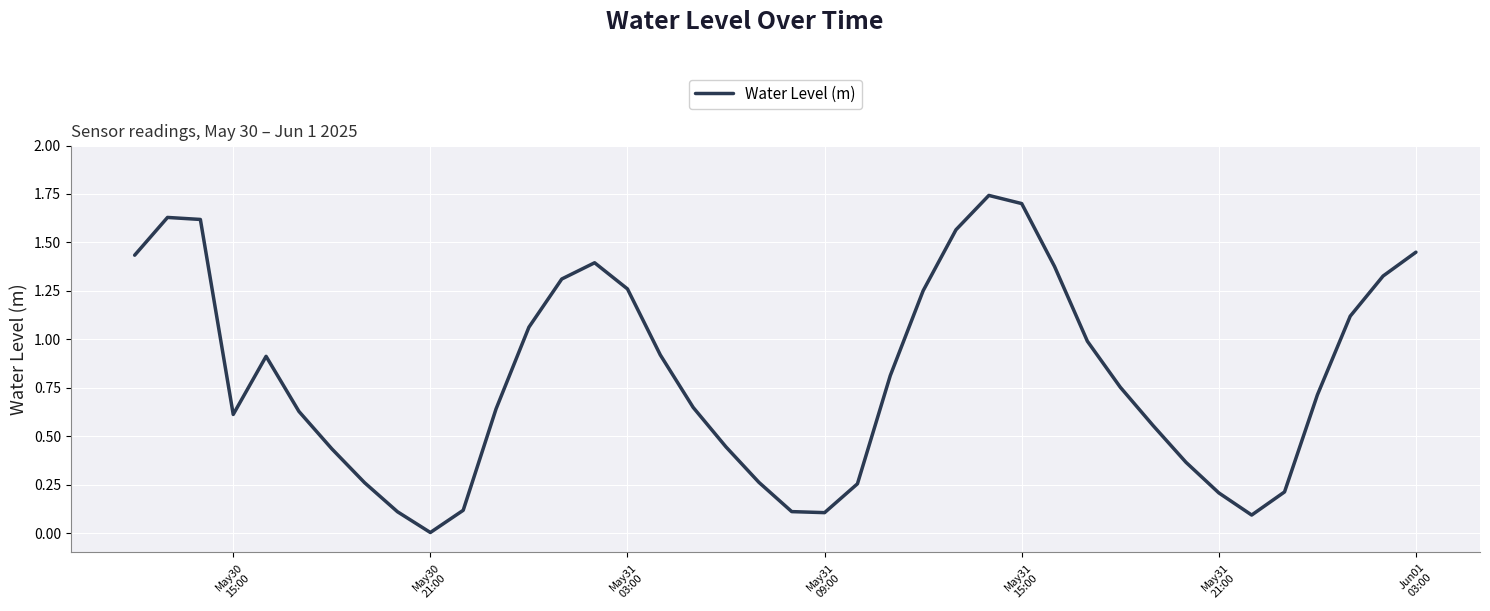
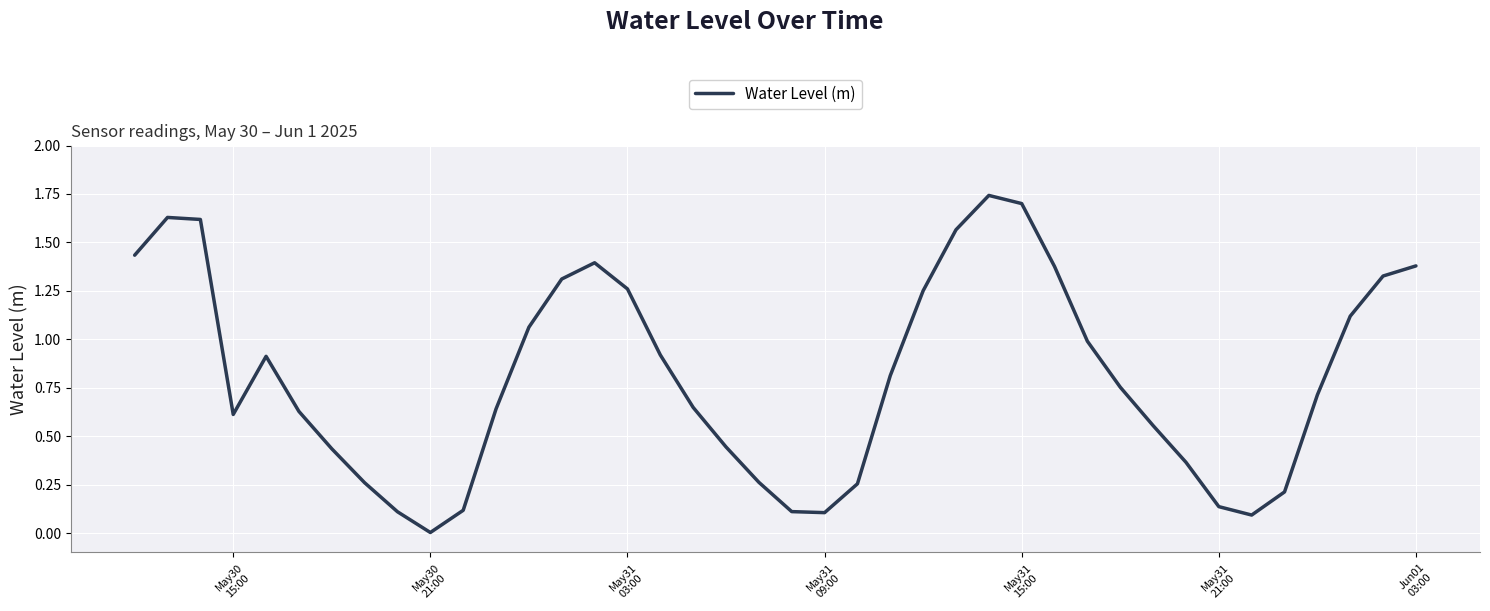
  {
    "May30 15:00": 0.61,
    "May30 21:00": 0.00,
    "May31 03:00": 1.26,
    "May31 09:00": 0.11,
    "May31 15:00": 1.70,
-   "May31 21:00": 0.21,
-   "Jun01 03:00": 1.45
+   "May31 21:00": 0.14,
+   "Jun01 03:00": 1.38
  }
